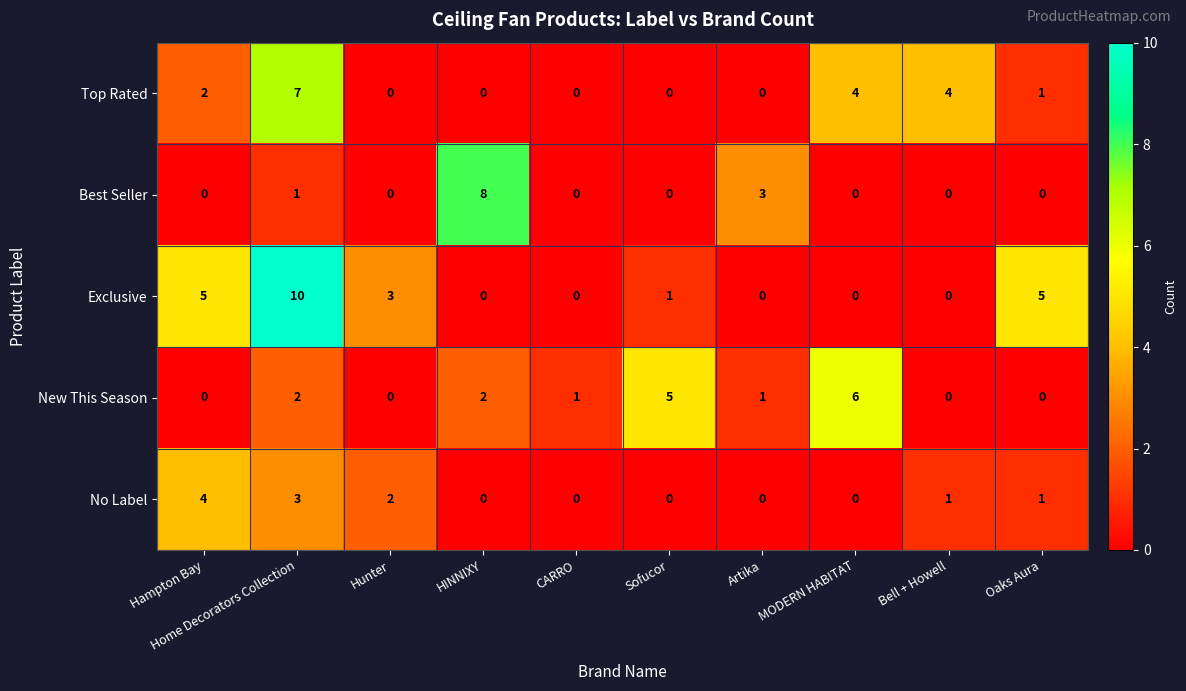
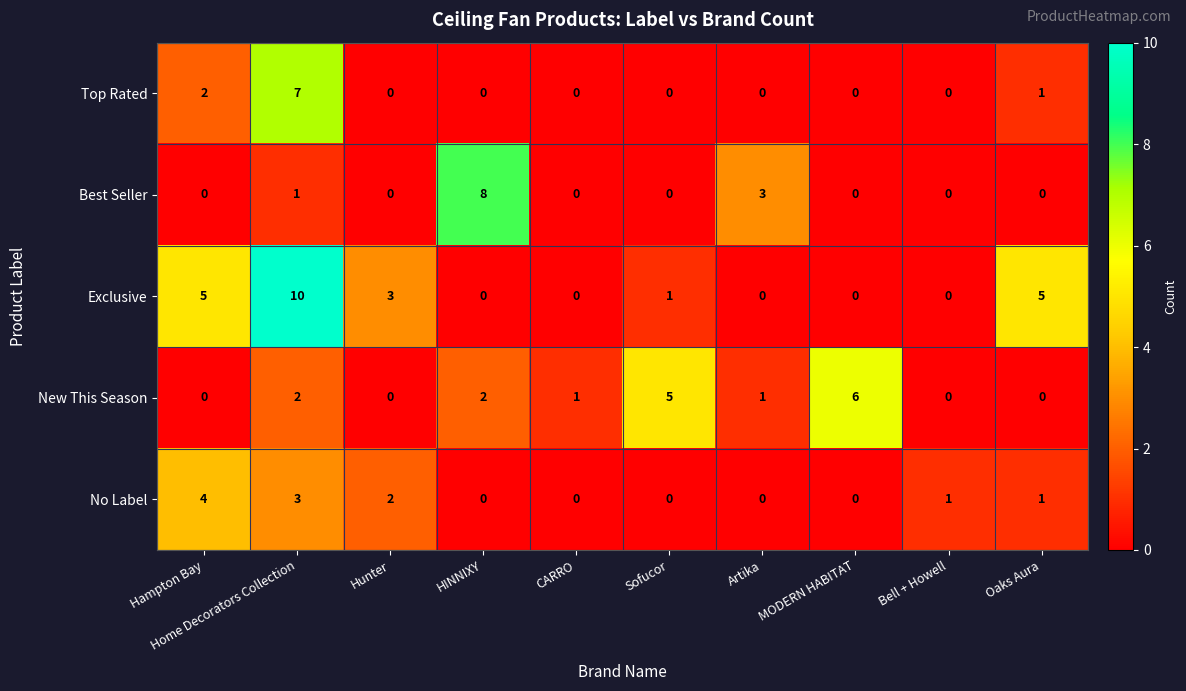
  {
    "Top Rated": {
      "Hampton Bay": 2,
      "Home Decorators Collection": 7,
      "Hunter": 0,
      "HINNIXY": 0,
      "CARRO": 0,
      "Sofucor": 0,
      "Artika": 0,
-     "MODERN HABITAT": 4,
-     "Bell + Howell": 4,
+     "MODERN HABITAT": 0,
+     "Bell + Howell": 0,
      "Oaks Aura": 1
    },
    "Best Seller": {
      "Hampton Bay": 0,
      "Home Decorators Collection": 1,
      "Hunter": 0,
      "HINNIXY": 8,
      "CARRO": 0,
      "Sofucor": 0,
      "Artika": 3,
      "MODERN HABITAT": 0,
      "Bell + Howell": 0,
      "Oaks Aura": 0
    },
    "Exclusive": {
      "Hampton Bay": 5,
      "Home Decorators Collection": 10,
      "Hunter": 3,
      "HINNIXY": 0,
      "CARRO": 0,
      "Sofucor": 1,
      "Artika": 0,
      "MODERN HABITAT": 0,
      "Bell + Howell": 0,
      "Oaks Aura": 5
    },
    "New This Season": {
      "Hampton Bay": 0,
      "Home Decorators Collection": 2,
      "Hunter": 0,
      "HINNIXY": 2,
      "CARRO": 1,
      "Sofucor": 5,
      "Artika": 1,
      "MODERN HABITAT": 6,
      "Bell + Howell": 0,
      "Oaks Aura": 0
    },
    "No Label": {
      "Hampton Bay": 4,
      "Home Decorators Collection": 3,
      "Hunter": 2,
      "HINNIXY": 0,
      "CARRO": 0,
      "Sofucor": 0,
      "Artika": 0,
      "MODERN HABITAT": 0,
      "Bell + Howell": 1,
      "Oaks Aura": 1
    }
  }
